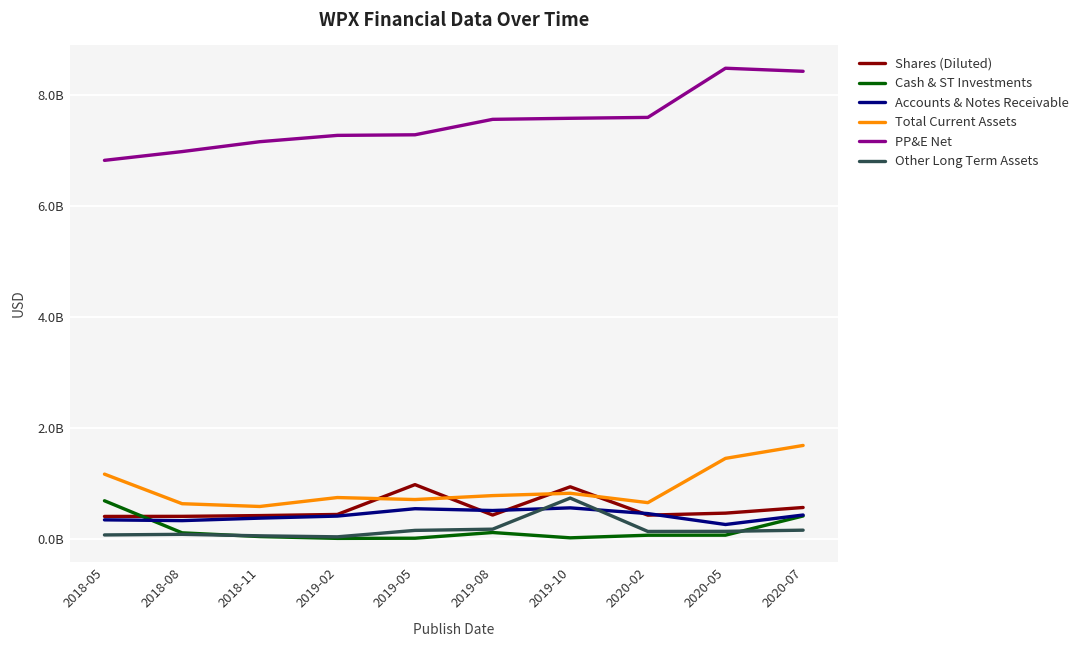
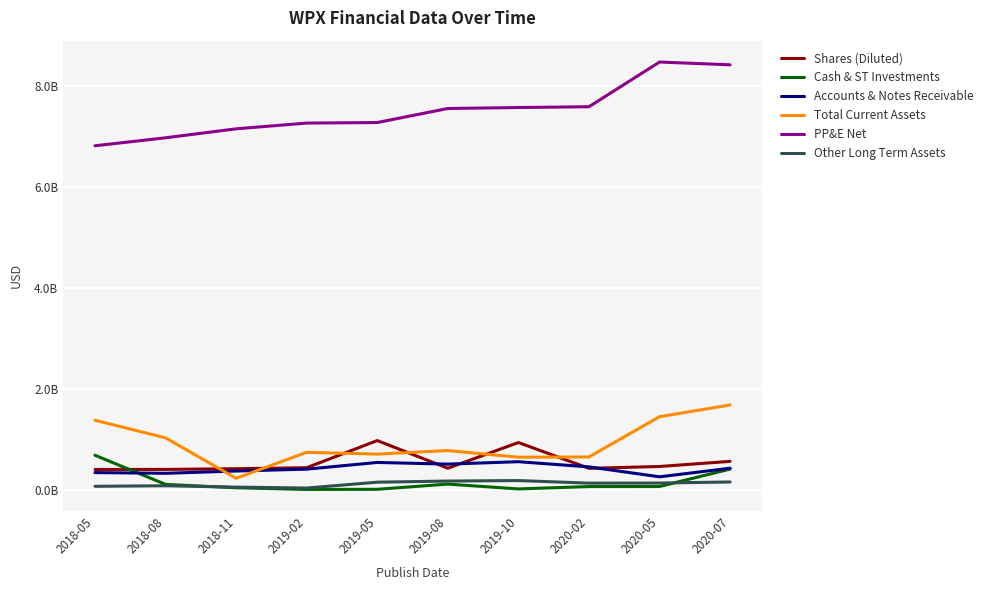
  {
    "Shares (Diluted)": {
      "2018-05": 400000000,
      "2018-08": 400000000,
      "2019-05": 1000000000,
      "2019-08": 400000000,
      "2019-10": 900000000,
      "2020-05": 500000000,
      "2020-07": 600000000
    },
    "Cash & ST Investments": {
      "2018-05": 700000000,
      "2019-05": 0,
      "2019-08": 100000000,
      "2019-10": 0,
      "2020-02": 100000000,
      "2020-05": 100000000
    },
    "Accounts & Notes Receivable": {
      "2018-05": 300000000,
      "2018-08": 300000000,
      "2019-05": 500000000,
      "2019-08": 500000000,
      "2019-10": 600000000,
      "2020-05": 300000000
    },
    "Total Current Assets": {
-     "2018-05": 1200000000,
-     "2018-08": 600000000,
-     "2018-11": 600000000,
+     "2018-05": 1400000000,
+     "2018-08": 1000000000,
+     "2018-11": 200000000,
      "2019-02": 700000000,
      "2019-05": 700000000,
      "2019-08": 800000000,
-     "2019-10": 800000000,
+     "2019-10": 600000000,
      "2020-02": 600000000,
      "2020-05": 1400000000,
      "2020-07": 1700000000
    },
    "PP&E Net": {
      "2018-05": 6800000000,
      "2018-08": 7000000000,
      "2018-11": 7200000000,
      "2019-02": 7300000000,
      "2019-05": 7300000000,
      "2019-08": 7600000000,
      "2019-10": 7600000000,
      "2020-02": 7600000000,
      "2020-05": 8500000000,
      "2020-07": 8400000000
    },
    "Other Long Term Assets": {
      "2018-05": 100000000,
      "2019-05": 100000000,
      "2019-08": 200000000,
-     "2019-10": 700000000,
+     "2019-10": 200000000,
      "2020-02": 100000000,
      "2020-05": 100000000,
      "2020-07": 200000000
    }
  }
